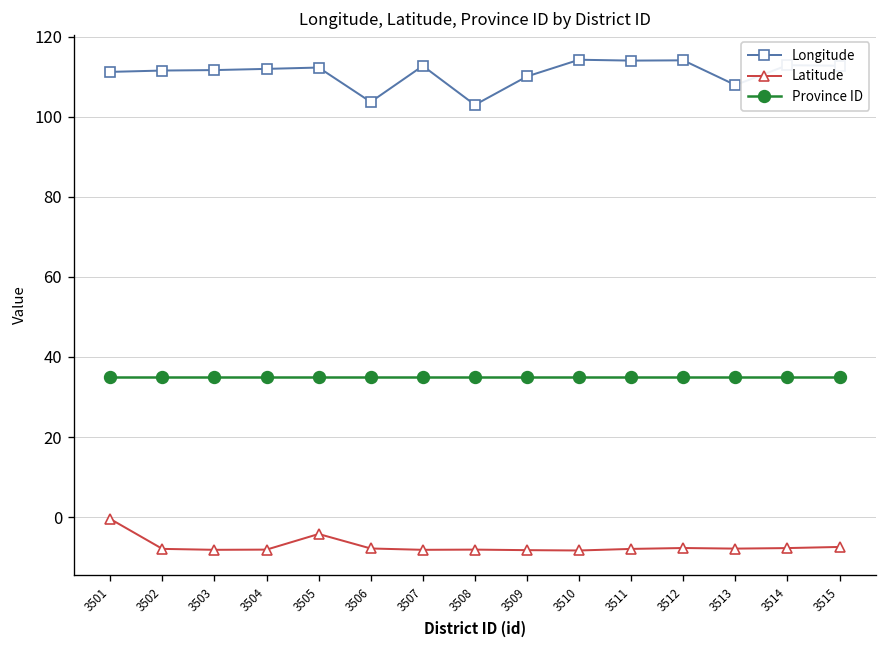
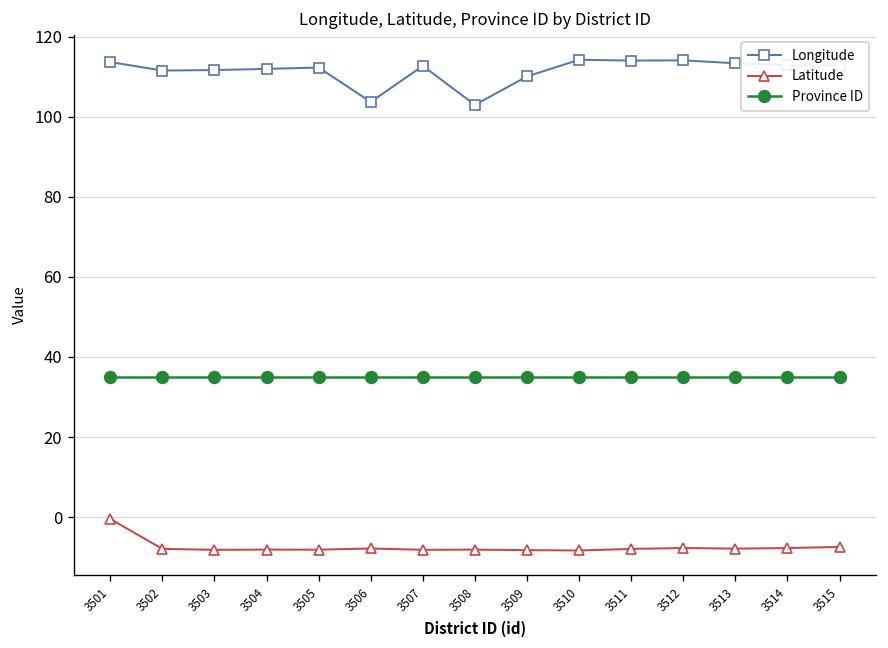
  {
    "Longitude": {
-     "3501": 111,
+     "3501": 114,
      "3502": 112,
      "3503": 112,
      "3504": 112,
      "3505": 112,
      "3506": 104,
      "3507": 113,
      "3508": 103,
      "3509": 110,
      "3510": 114,
      "3511": 114,
      "3512": 114,
-     "3513": 108
+     "3513": 113
    },
    "Latitude": {
      "3501": 0,
      "3502": -8,
      "3503": -8,
      "3504": -8,
-     "3505": -4,
+     "3505": -8,
      "3506": -8,
      "3507": -8,
      "3508": -8,
      "3509": -8,
      "3510": -8,
      "3511": -8,
      "3512": -8,
      "3513": -8,
      "3514": -8,
      "3515": -7
    },
    "Province ID": {
      "3501": 35,
      "3502": 35,
      "3503": 35,
      "3504": 35,
      "3505": 35,
      "3506": 35,
      "3507": 35,
      "3508": 35,
      "3509": 35,
      "3510": 35,
      "3511": 35,
      "3512": 35,
      "3513": 35,
      "3514": 35,
      "3515": 35
    }
  }
